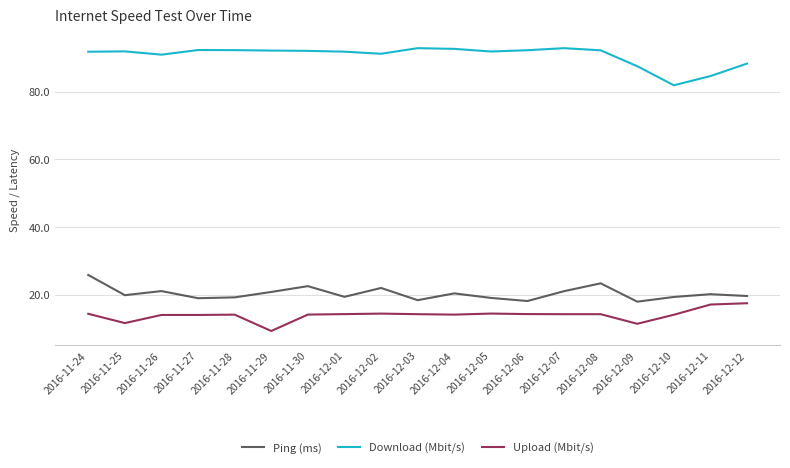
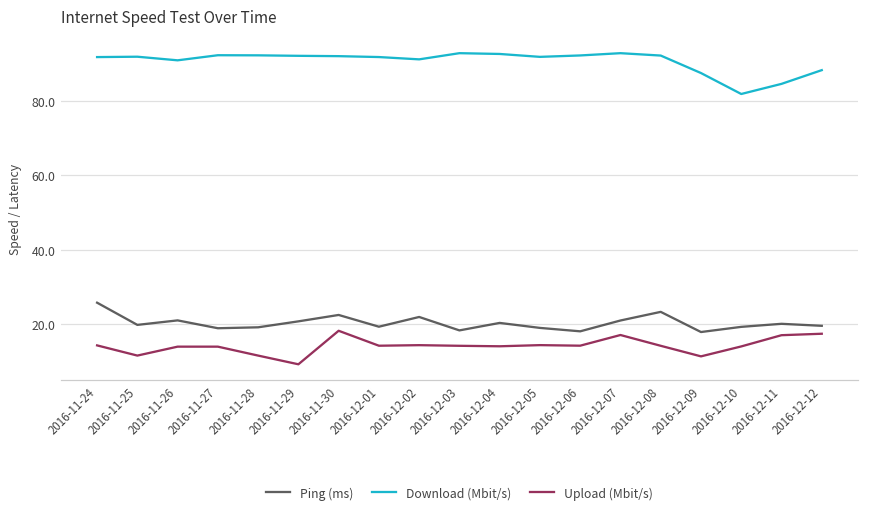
  {
    "Ping (ms)": {
      "2016-11-24": 26,
      "2016-11-25": 20,
      "2016-11-26": 21,
      "2016-11-27": 19,
      "2016-11-28": 19,
      "2016-11-29": 21,
      "2016-11-30": 22,
      "2016-12-01": 19,
      "2016-12-02": 22,
      "2016-12-03": 18,
      "2016-12-04": 20,
      "2016-12-05": 19,
      "2016-12-06": 18,
      "2016-12-07": 21,
      "2016-12-08": 23,
      "2016-12-09": 18,
      "2016-12-10": 19,
      "2016-12-11": 20,
      "2016-12-12": 20
    },
    "Download (Mbit/s)": {
      "2016-11-24": 92,
      "2016-11-25": 92,
      "2016-11-26": 91,
      "2016-11-27": 92,
      "2016-11-28": 92,
      "2016-11-29": 92,
      "2016-11-30": 92,
      "2016-12-01": 92,
      "2016-12-02": 91,
      "2016-12-03": 93,
      "2016-12-04": 93,
      "2016-12-05": 92,
      "2016-12-06": 92,
      "2016-12-07": 93,
      "2016-12-08": 92,
      "2016-12-09": 88,
      "2016-12-10": 82,
      "2016-12-11": 85,
      "2016-12-12": 88
    },
    "Upload (Mbit/s)": {
      "2016-11-24": 14,
      "2016-11-25": 12,
      "2016-11-26": 14,
      "2016-11-27": 14,
-     "2016-11-28": 14,
+     "2016-11-28": 12,
      "2016-11-29": 9,
-     "2016-11-30": 14,
+     "2016-11-30": 18,
      "2016-12-01": 14,
      "2016-12-02": 14,
      "2016-12-03": 14,
      "2016-12-04": 14,
      "2016-12-05": 14,
      "2016-12-06": 14,
-     "2016-12-07": 14,
+     "2016-12-07": 17,
      "2016-12-08": 14,
      "2016-12-09": 11,
      "2016-12-10": 14,
      "2016-12-11": 17,
      "2016-12-12": 17
    }
  }
